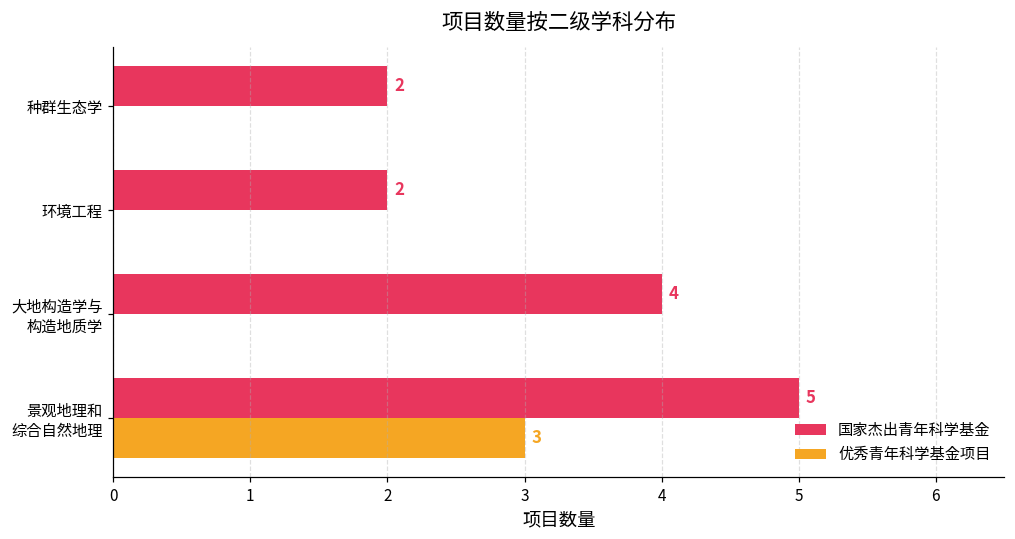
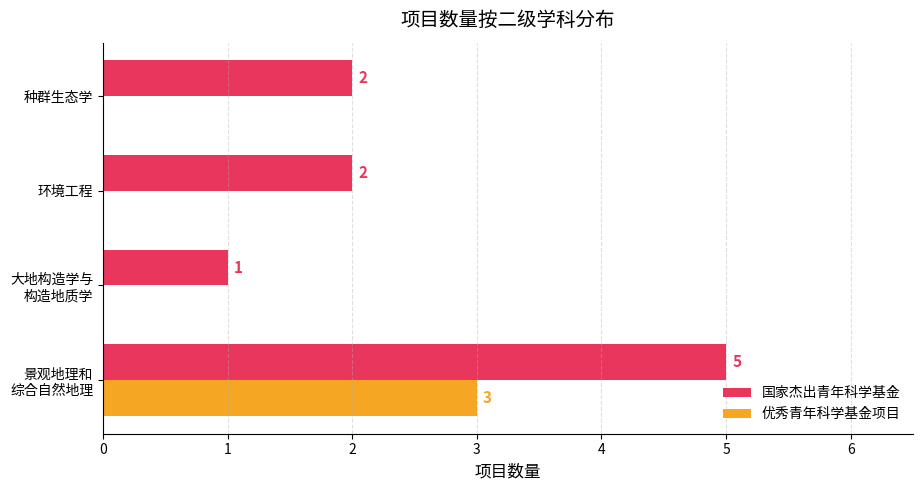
  {
    "国家杰出青年科学基金": {
      "种群生态学": 2,
      "环境工程": 2,
-     "大地构造学与 构造地质学": 4,
+     "大地构造学与 构造地质学": 1,
      "景观地理和 综合自然地理": 5
    },
    "优秀青年科学基金项目": {
      "景观地理和 综合自然地理": 3
    }
  }
